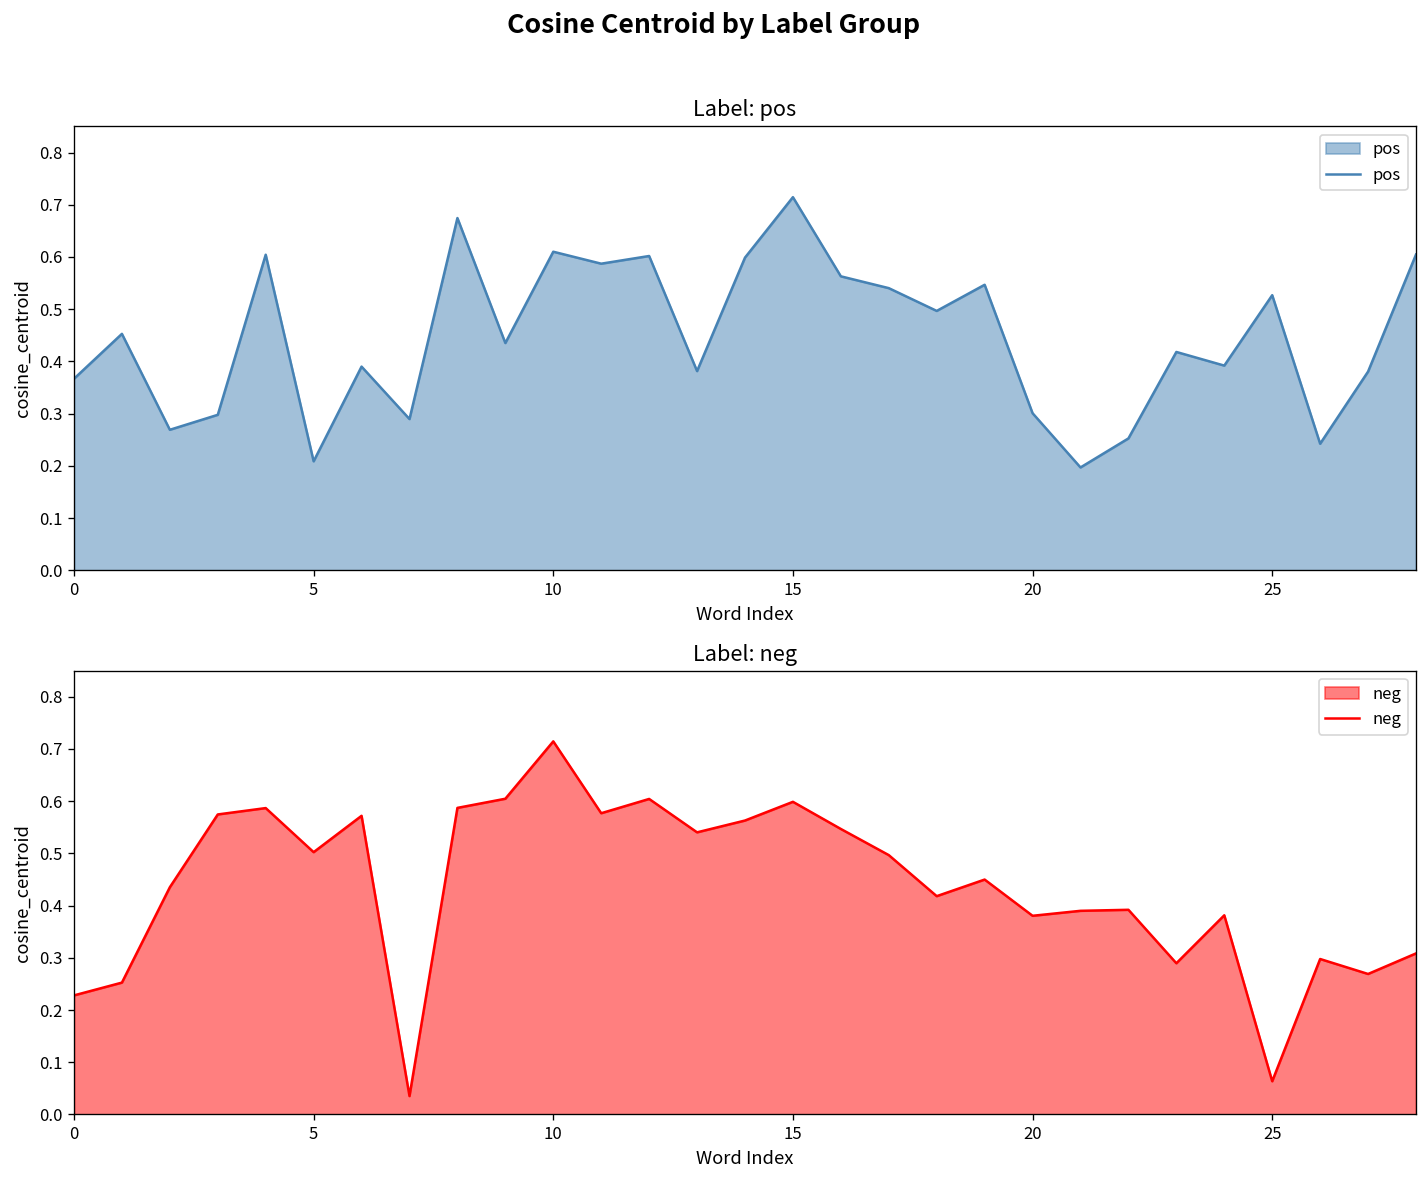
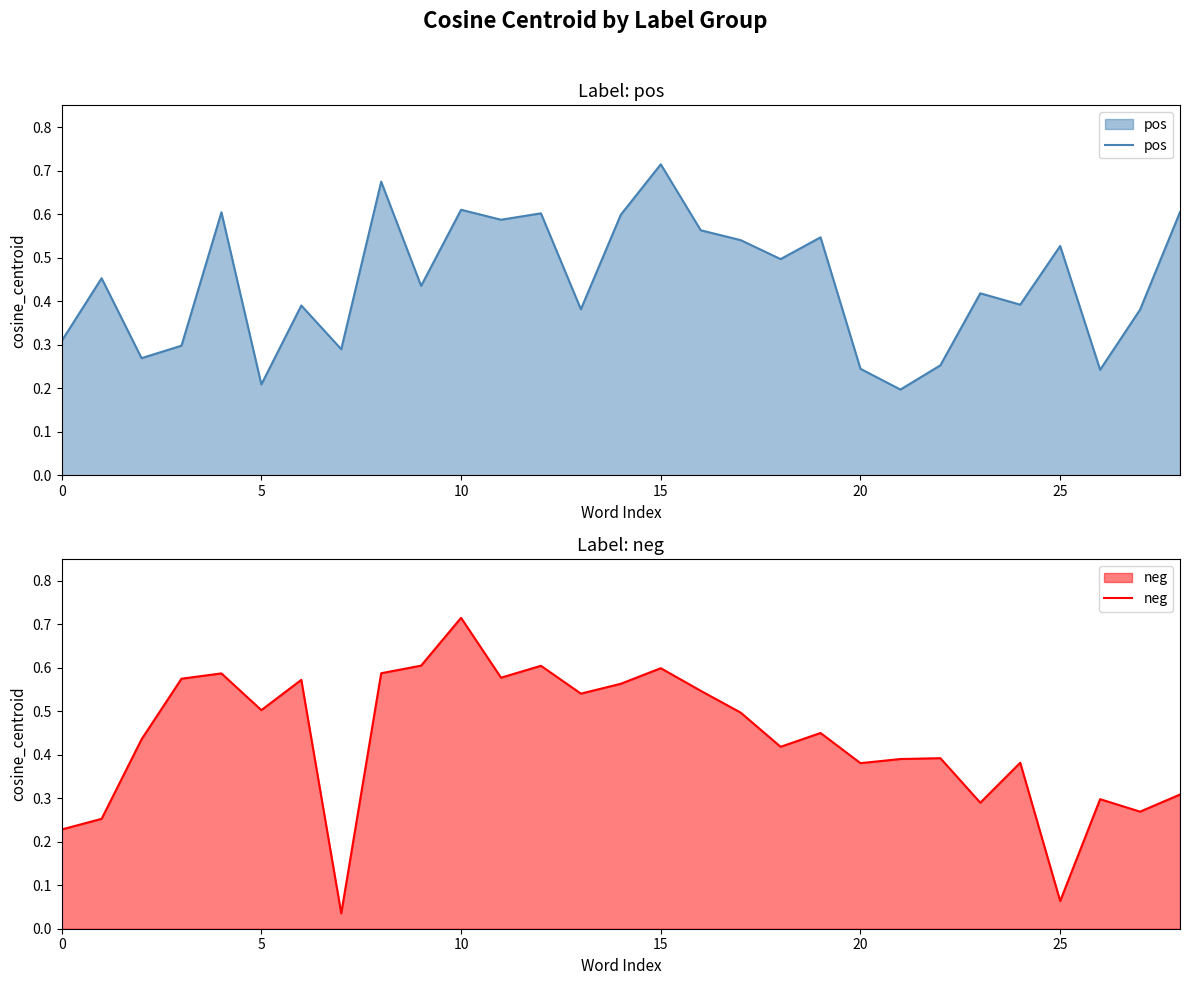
  {
    "Label: pos": {
-     "0": 0.37,
+     "0": 0.31,
      "5": 0.21,
      "10": 0.61,
      "15": 0.71,
-     "20": 0.30,
+     "20": 0.24,
      "25": 0.53
    },
    "Label: neg": {
      "0": 0.23,
      "5": 0.50,
      "10": 0.71,
      "15": 0.60,
      "20": 0.38,
      "25": 0.06
    }
  }
